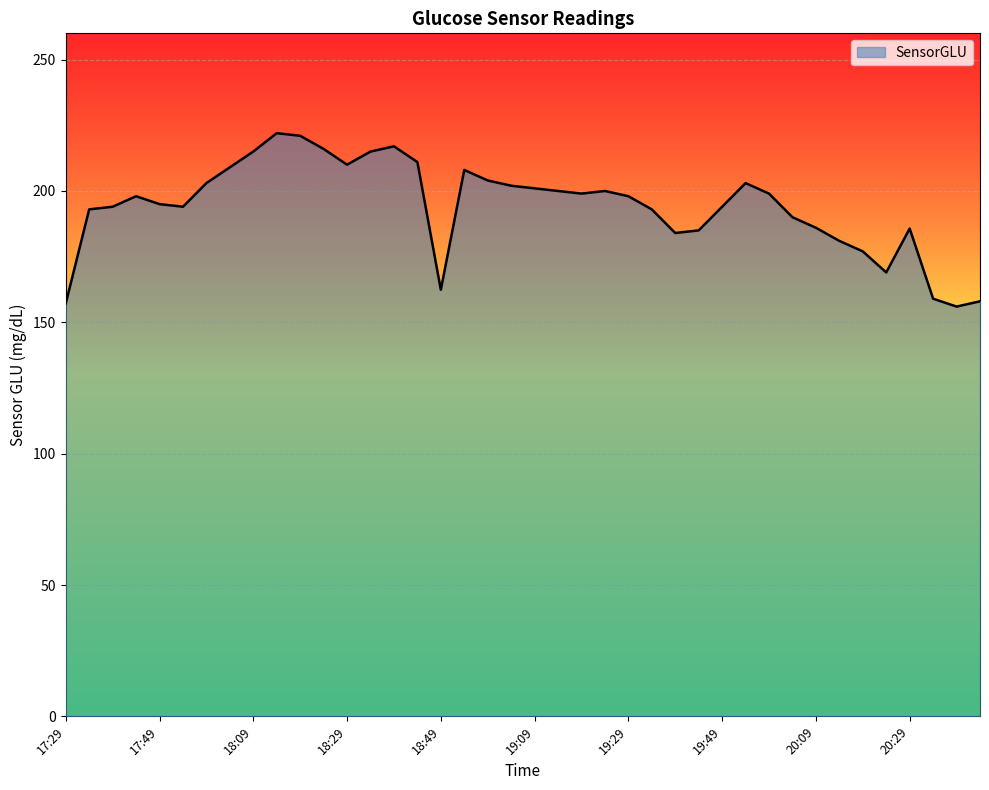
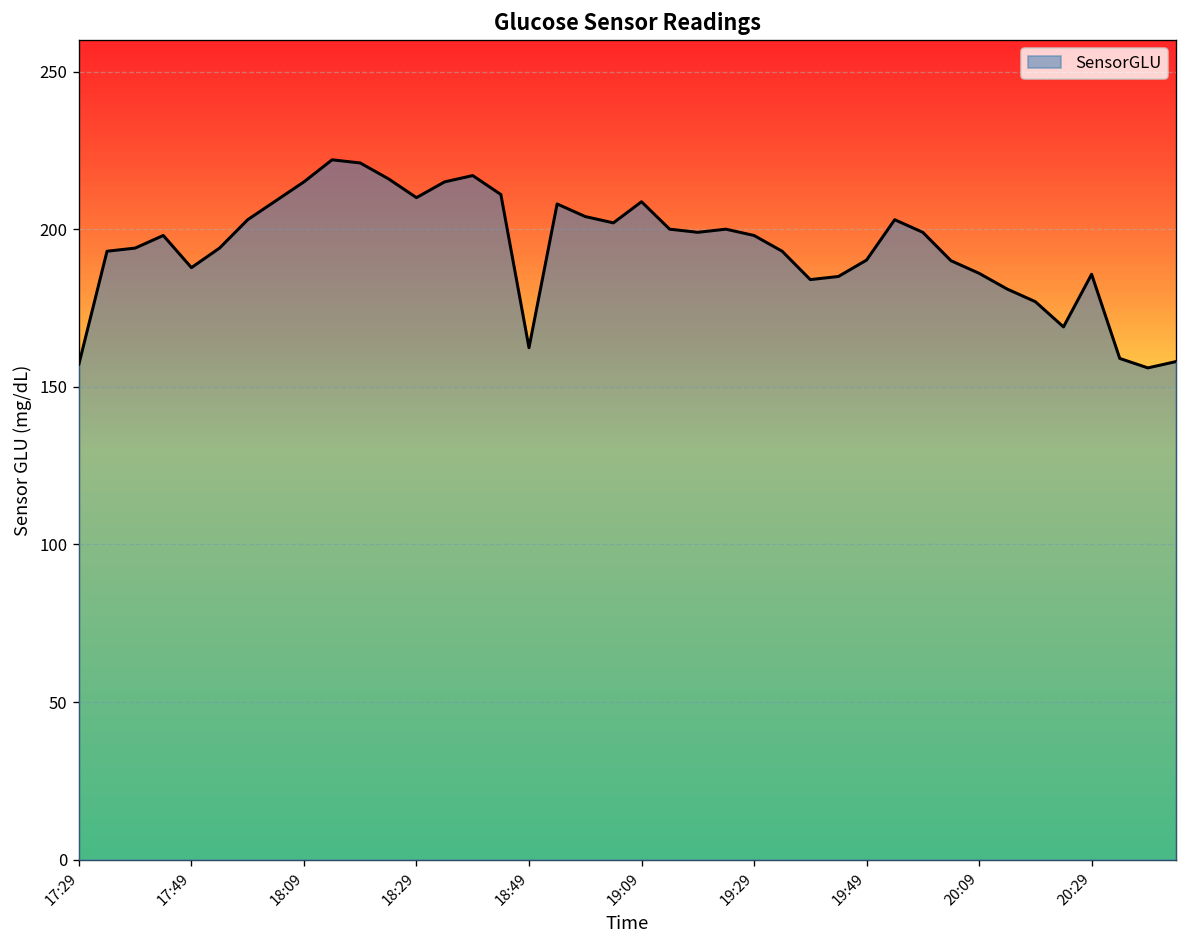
  {
    "17:29": 157,
-   "17:49": 195,
+   "17:49": 188,
    "18:09": 215,
    "18:29": 210,
    "18:49": 162,
-   "19:09": 201,
+   "19:09": 209,
    "19:29": 198,
-   "19:49": 194,
+   "19:49": 190,
    "20:09": 186,
    "20:29": 186
  }
